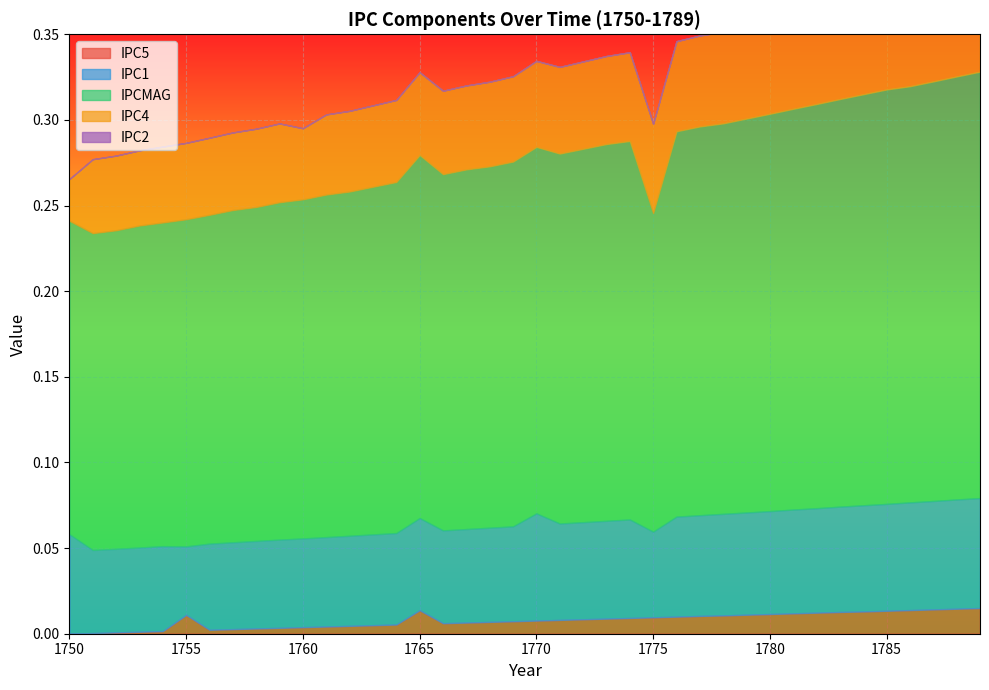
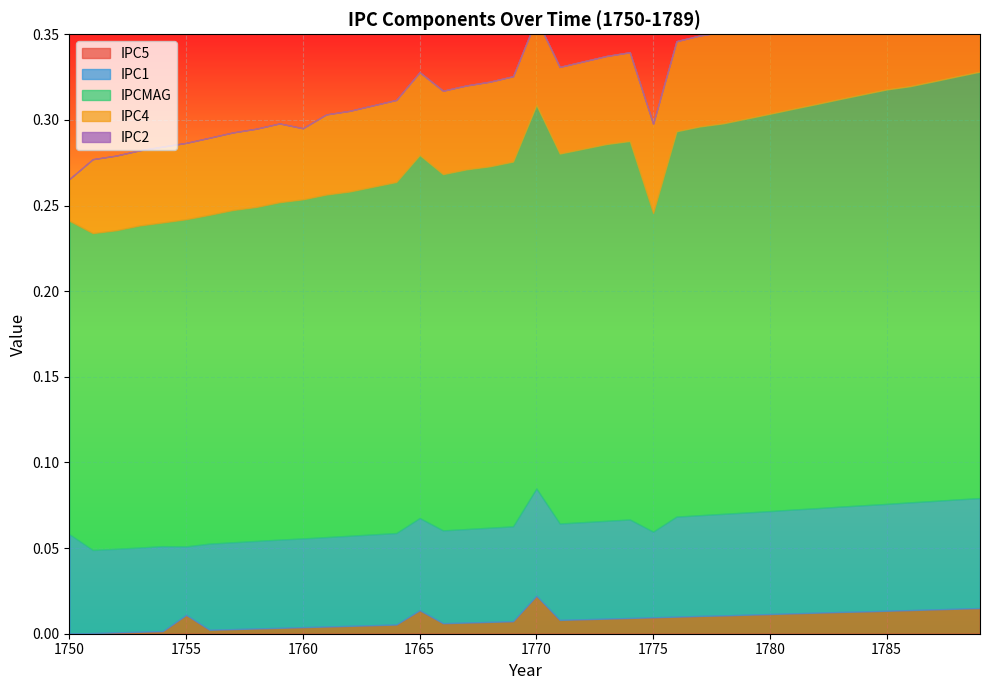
  {
    "IPC5": {
      "1755": 0.011,
      "1760": 0.004,
      "1765": 0.014,
-     "1770": 0.008,
+     "1770": 0.022,
      "1775": 0.010,
      "1780": 0.012,
      "1785": 0.013
    },
    "IPC1": {
      "1750": 0.058,
      "1755": 0.040,
      "1760": 0.052,
      "1765": 0.054,
      "1770": 0.063,
      "1775": 0.050,
      "1780": 0.060,
      "1785": 0.062
    },
    "IPCMAG": {
      "1750": 0.183,
      "1755": 0.191,
      "1760": 0.198,
      "1765": 0.212,
-     "1770": 0.214,
+     "1770": 0.224,
      "1775": 0.186,
      "1780": 0.232,
      "1785": 0.242
    }
  }
